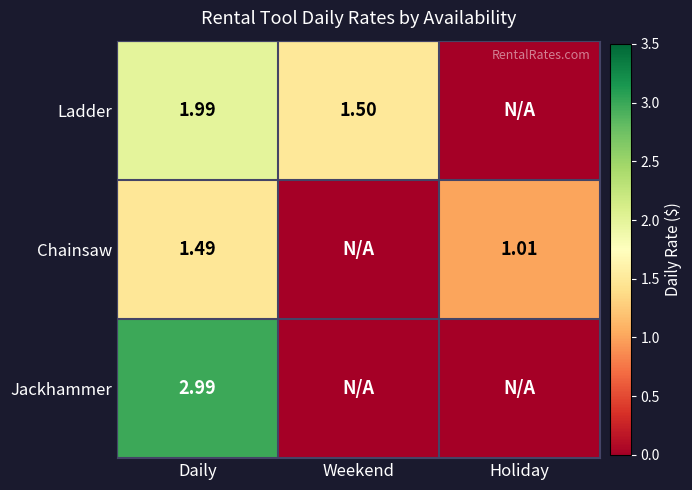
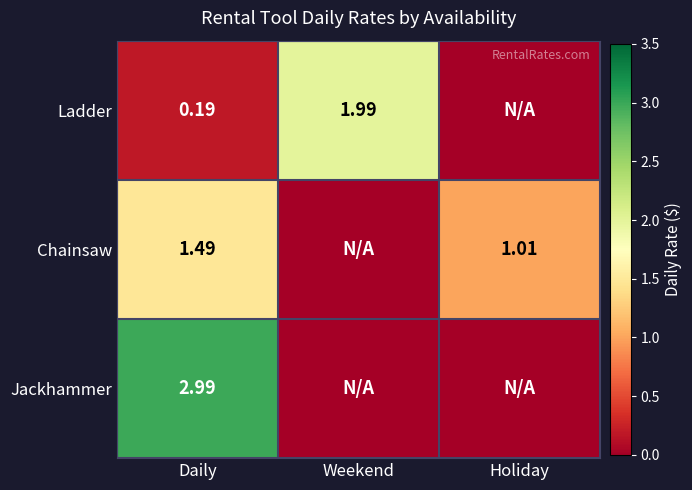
  {
    "Ladder": {
-     "Daily": 1.99,
-     "Weekend": 1.50
+     "Daily": 0.19,
+     "Weekend": 1.99
    },
    "Chainsaw": {
      "Daily": 1.49,
      "Holiday": 1.01
    },
    "Jackhammer": {
      "Daily": 2.99
    }
  }
